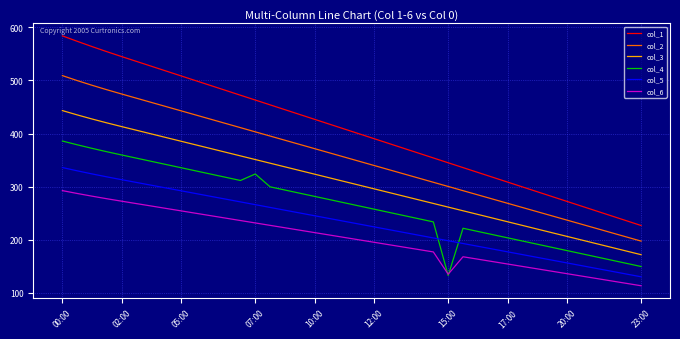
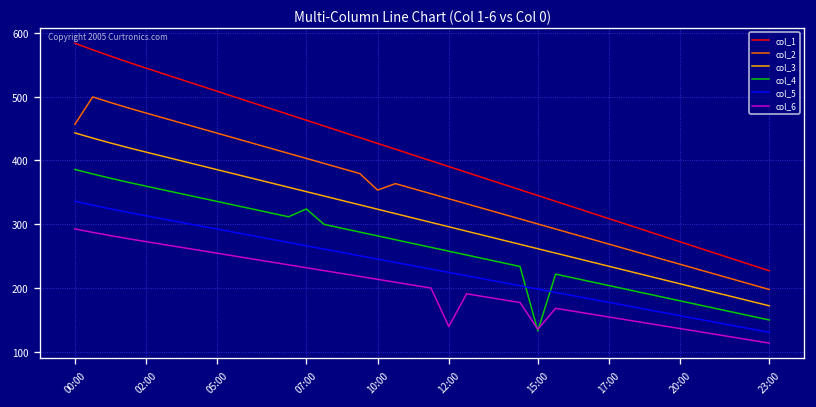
  {
    "col_1": {
      "02:00": 540,
      "05:00": 510,
      "07:00": 460,
      "10:00": 430,
      "12:00": 390,
      "15:00": 340,
      "17:00": 310,
      "20:00": 270,
      "23:00": 230
    },
    "col_2": {
-     "00:00": 510,
+     "00:00": 460,
      "02:00": 470,
      "05:00": 440,
      "07:00": 400,
-     "10:00": 370,
+     "10:00": 350,
      "12:00": 340,
      "15:00": 300,
      "17:00": 270,
      "20:00": 240,
      "23:00": 200
    },
    "col_3": {
      "00:00": 440,
      "02:00": 410,
      "05:00": 390,
      "07:00": 350,
      "10:00": 320,
      "12:00": 300,
      "15:00": 260,
      "17:00": 230,
      "20:00": 210,
      "23:00": 170
    },
    "col_4": {
      "00:00": 390,
      "02:00": 360,
      "05:00": 340,
      "07:00": 320,
      "10:00": 280,
      "12:00": 260,
      "17:00": 200,
      "20:00": 180,
      "23:00": 150
    },
    "col_5": {
      "00:00": 340,
      "02:00": 310,
      "05:00": 290,
      "07:00": 270,
      "10:00": 250,
      "12:00": 220,
      "15:00": 200,
      "17:00": 180,
      "20:00": 160,
      "23:00": 130
    },
    "col_6": {
      "00:00": 290,
      "02:00": 270,
      "05:00": 250,
      "07:00": 230,
      "10:00": 210,
-     "12:00": 200,
+     "12:00": 140,
      "17:00": 150,
      "20:00": 140,
      "23:00": 110
    }
  }
